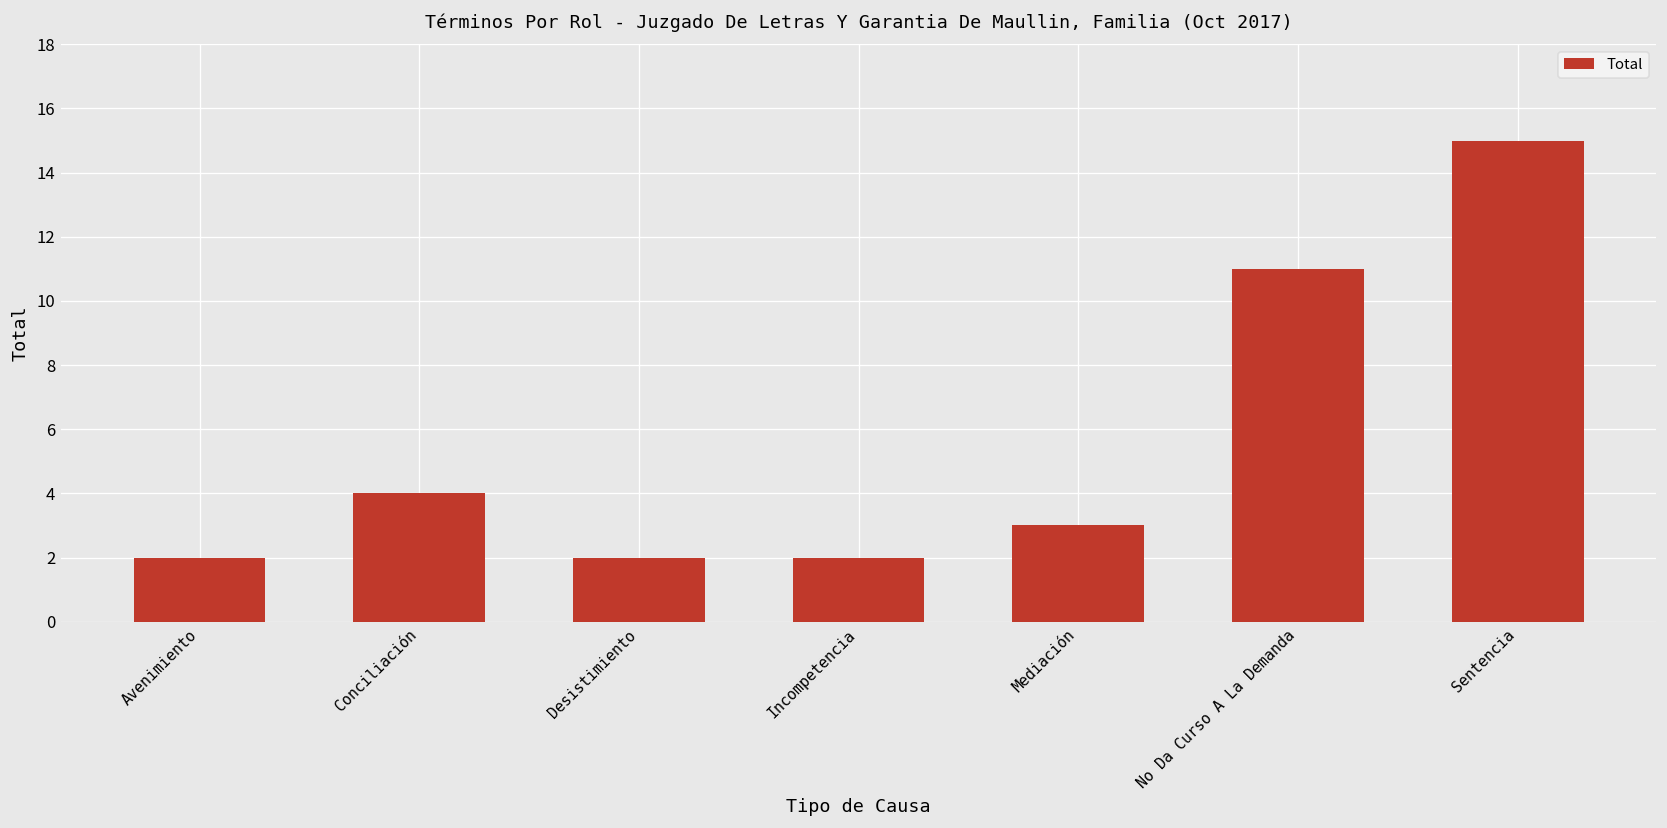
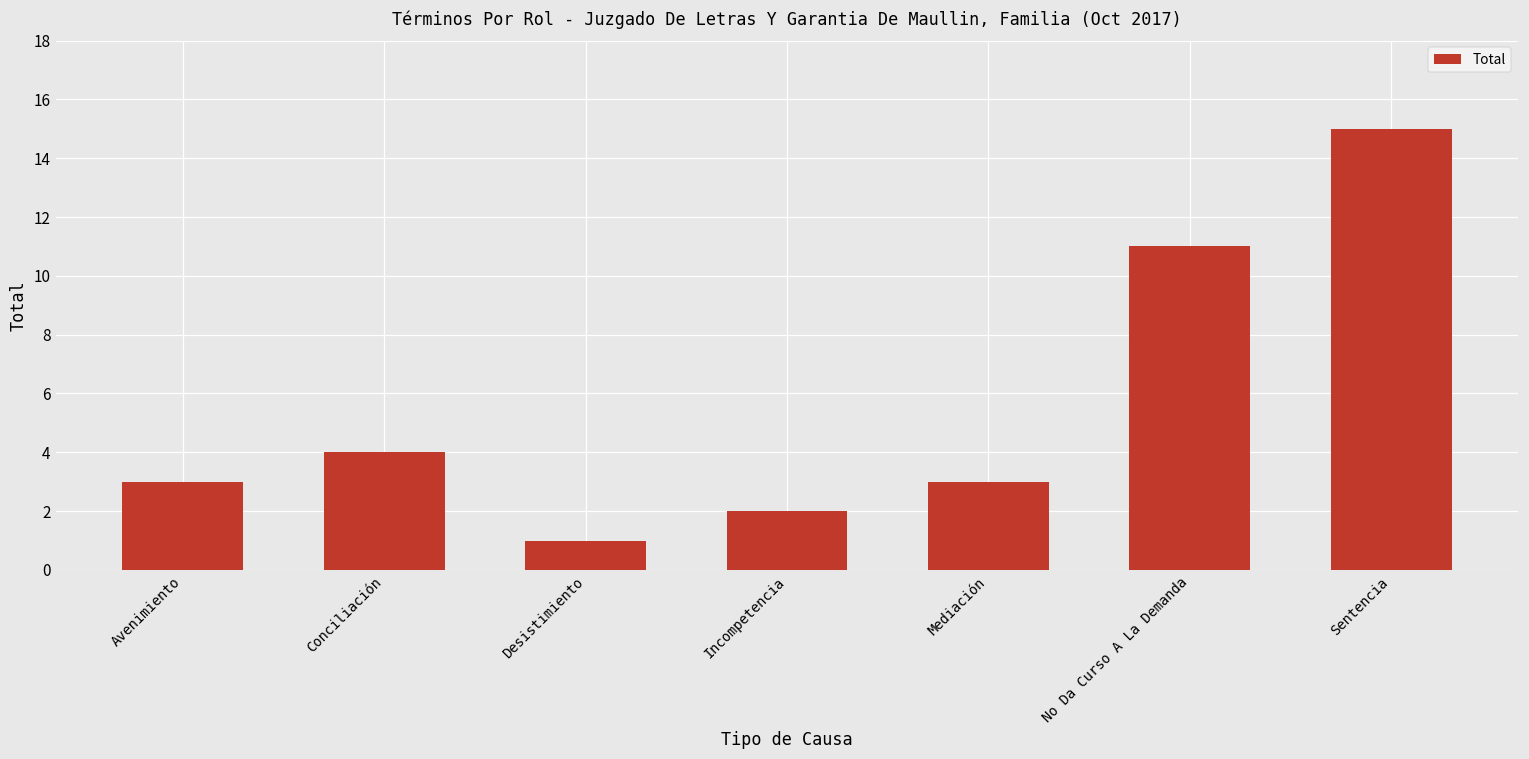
  {
-   "Avenimiento": 2,
+   "Avenimiento": 3,
    "Conciliación": 4,
-   "Desistimiento": 2,
+   "Desistimiento": 1,
    "Incompetencia": 2,
    "Mediación": 3,
    "No Da Curso A La Demanda": 11,
    "Sentencia": 15
  }
